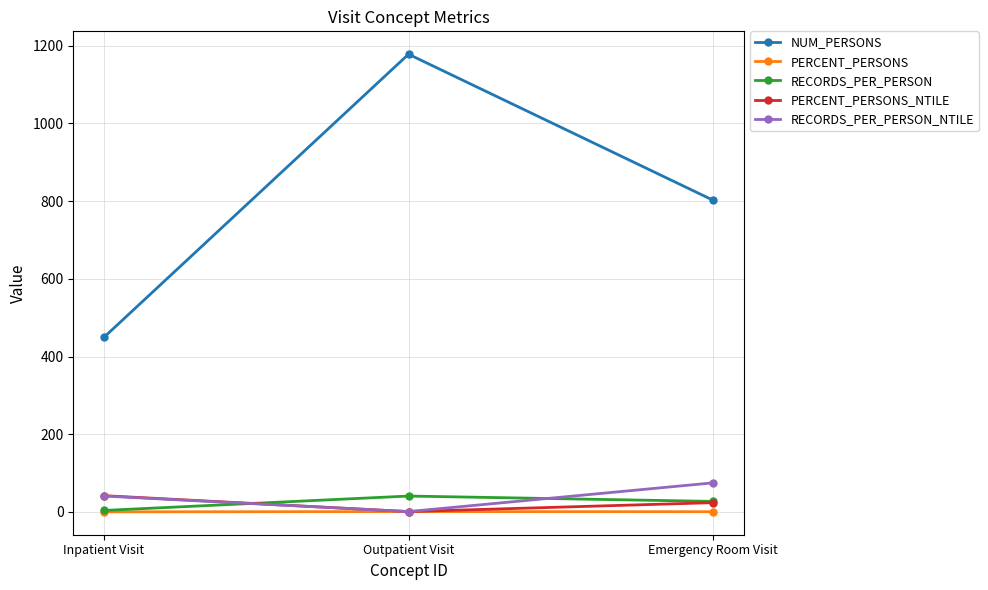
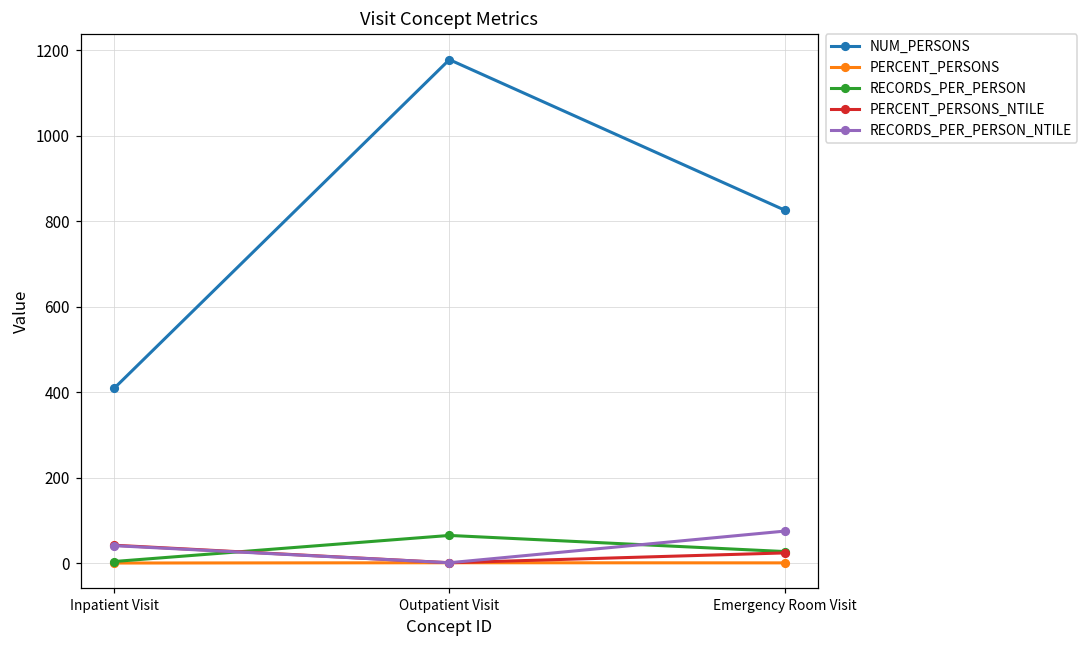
  {
    "NUM_PERSONS": {
-     "Inpatient Visit": 450,
+     "Inpatient Visit": 410,
      "Outpatient Visit": 1180,
-     "Emergency Room Visit": 800
+     "Emergency Room Visit": 830
    },
    "PERCENT_PERSONS": {
      "Emergency Room Visit": 0
    },
    "RECORDS_PER_PERSON": {
-     "Outpatient Visit": 40
+     "Outpatient Visit": 60
    },
    "RECORDS_PER_PERSON_NTILE": {
      "Emergency Room Visit": 80
    }
  }
